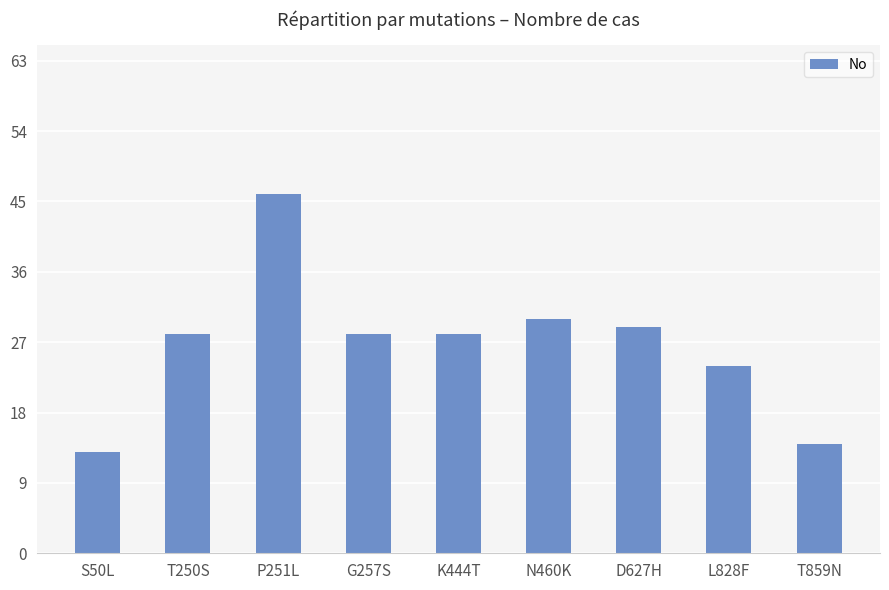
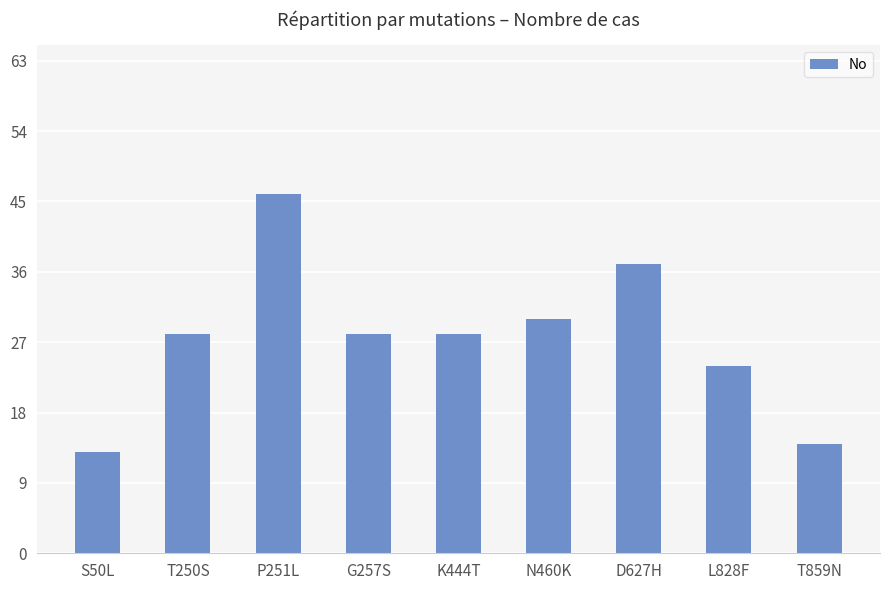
  {
    "S50L": 13,
    "T250S": 28,
    "P251L": 46,
    "G257S": 28,
    "K444T": 28,
    "N460K": 30,
-   "D627H": 29,
+   "D627H": 37,
    "L828F": 24,
    "T859N": 14
  }
